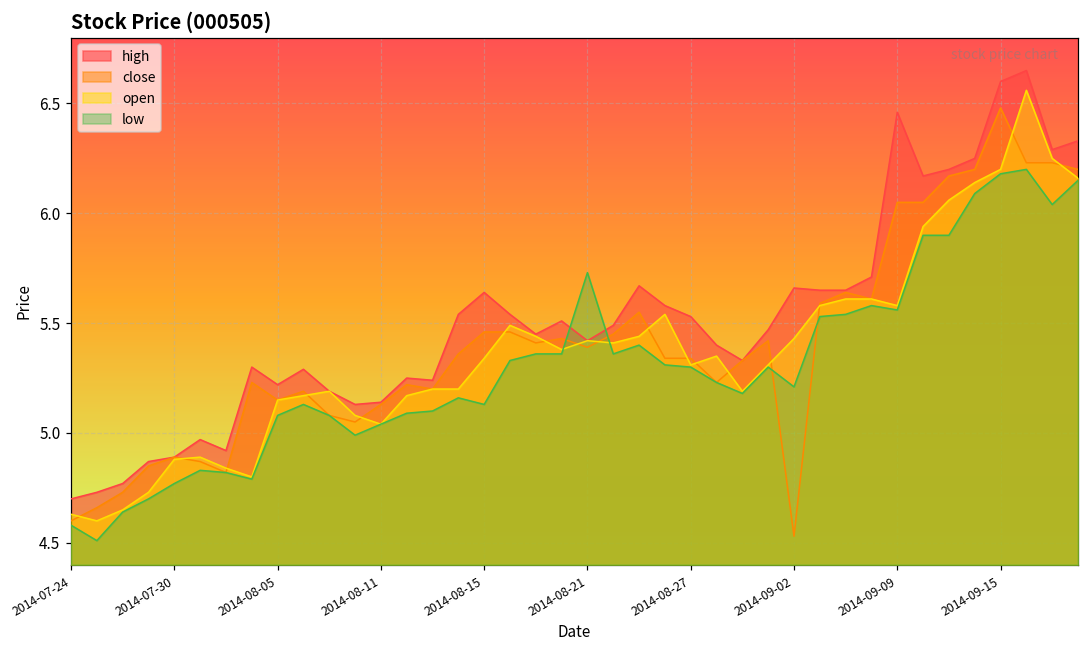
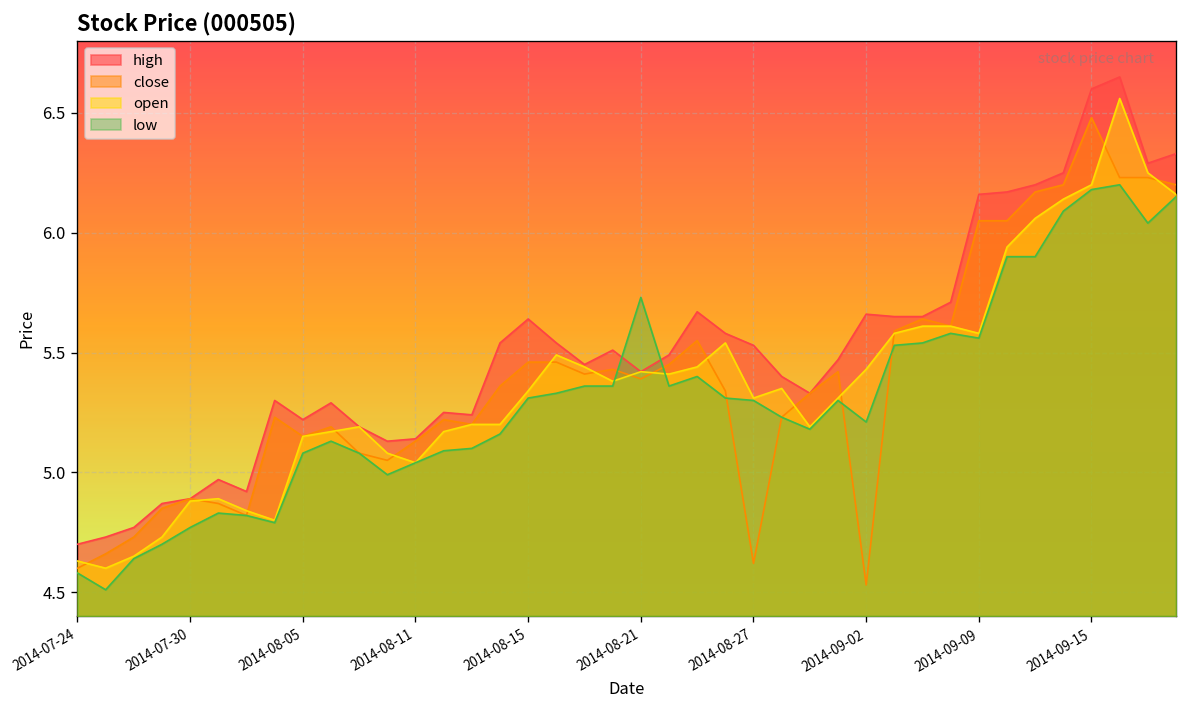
  {
    "high": {
      "2014-07-24": 4.70,
      "2014-08-05": 5.22,
      "2014-08-15": 5.64,
      "2014-08-27": 5.53,
      "2014-09-02": 5.66,
-     "2014-09-09": 6.46,
+     "2014-09-09": 6.16,
      "2014-09-15": 6.60
    },
    "close": {
      "2014-07-24": 4.60,
      "2014-08-15": 5.46,
      "2014-08-21": 5.39,
-     "2014-08-27": 5.34,
+     "2014-08-27": 4.62,
      "2014-09-02": 4.53,
      "2014-09-09": 6.05,
      "2014-09-15": 6.48
    },
    "open": {
      "2014-07-24": 4.63,
      "2014-08-15": 5.34,
      "2014-09-02": 5.43,
      "2014-09-09": 5.58,
      "2014-09-15": 6.20
    },
    "low": {
      "2014-07-24": 4.58,
      "2014-07-30": 4.77,
      "2014-08-05": 5.08,
-     "2014-08-15": 5.13,
+     "2014-08-15": 5.31,
      "2014-08-21": 5.73,
      "2014-09-02": 5.21,
      "2014-09-09": 5.56,
      "2014-09-15": 6.18
    }
  }
